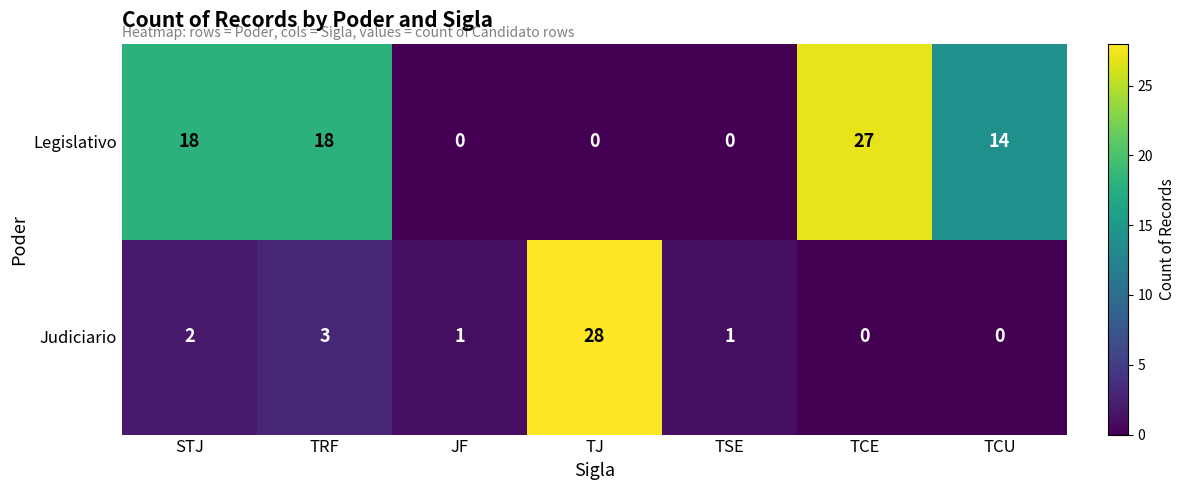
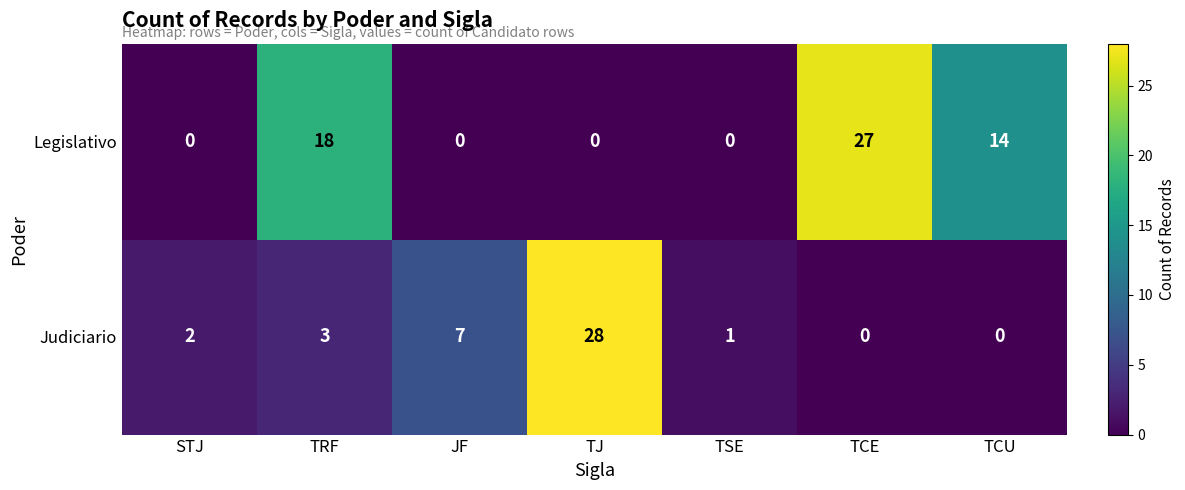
  {
    "Legislativo": {
-     "STJ": 18,
+     "STJ": 0,
      "TRF": 18,
      "JF": 0,
      "TJ": 0,
      "TSE": 0,
      "TCE": 27,
      "TCU": 14
    },
    "Judiciario": {
      "STJ": 2,
      "TRF": 3,
-     "JF": 1,
+     "JF": 7,
      "TJ": 28,
      "TSE": 1,
      "TCE": 0,
      "TCU": 0
    }
  }
